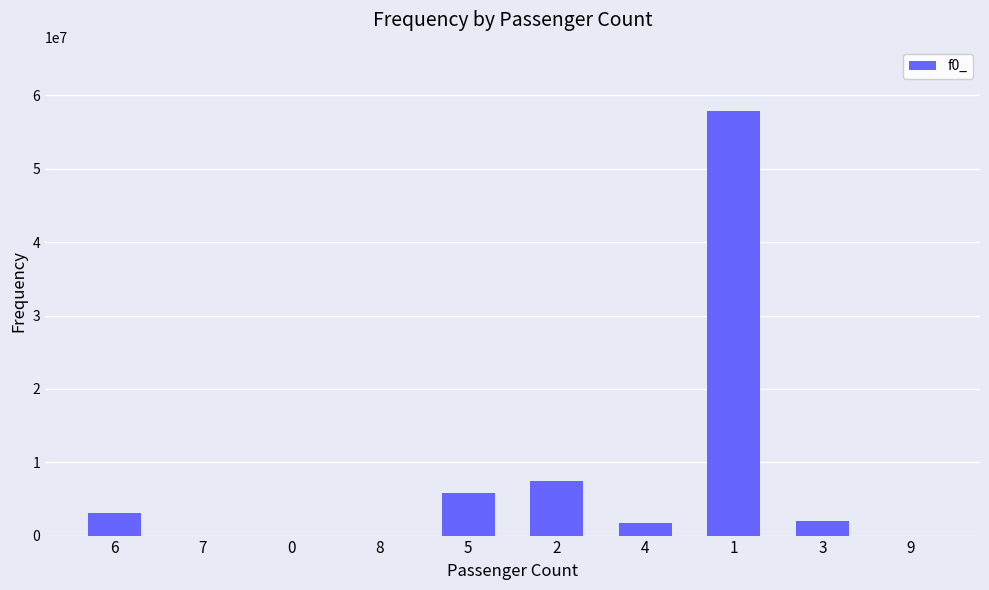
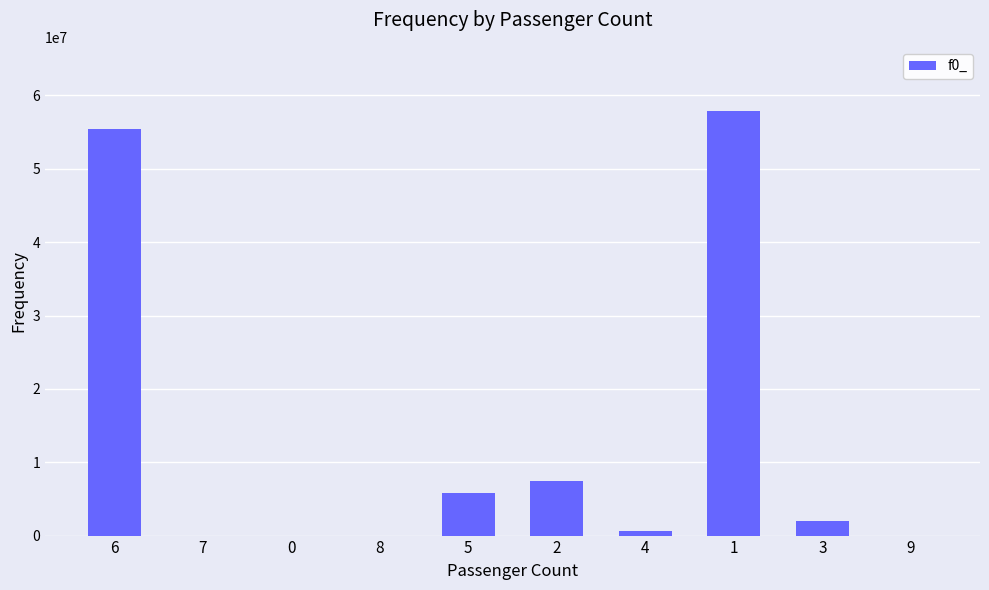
  {
-   "6": 3000000,
+   "6": 55000000,
    "5": 6000000,
    "2": 7000000,
-   "4": 2000000,
+   "4": 1000000,
    "1": 58000000,
    "3": 2000000
  }
